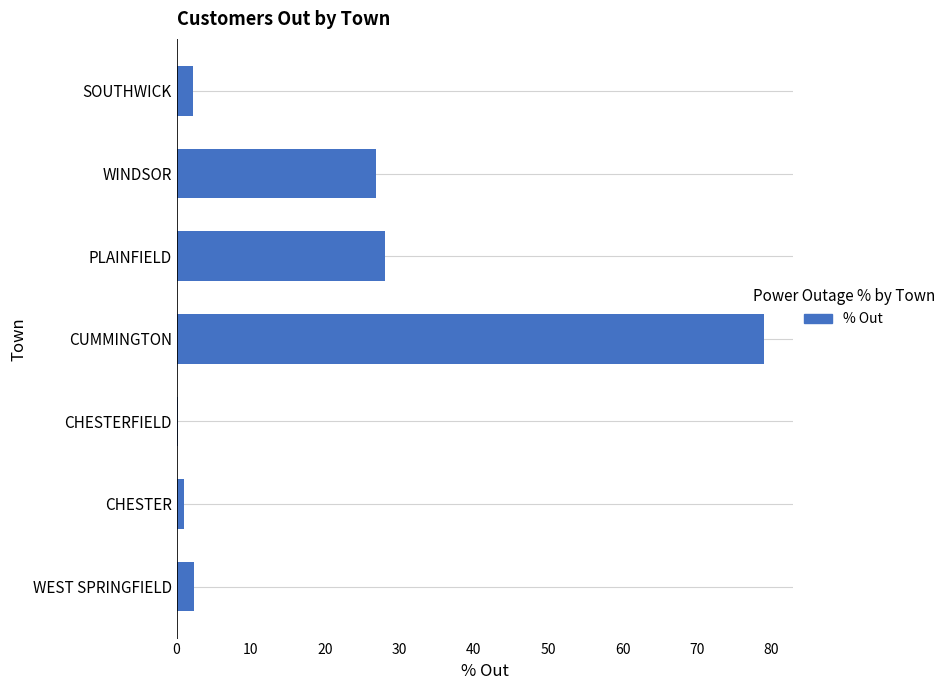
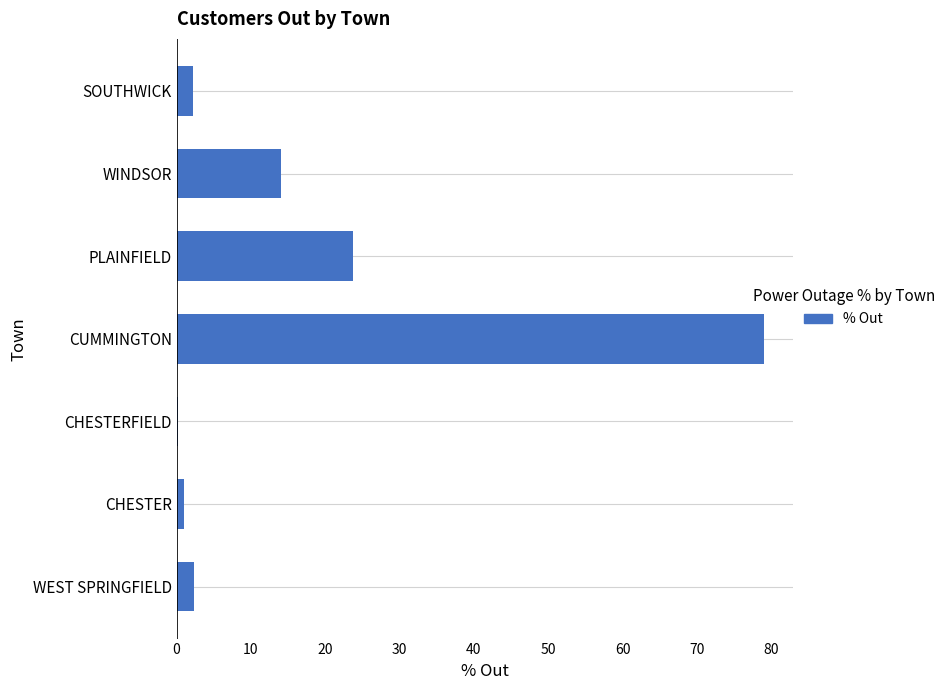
  {
    "SOUTHWICK": 2,
-   "WINDSOR": 27,
-   "PLAINFIELD": 28,
+   "WINDSOR": 14,
+   "PLAINFIELD": 24,
    "CUMMINGTON": 79,
    "CHESTER": 1,
    "WEST SPRINGFIELD": 2
  }
